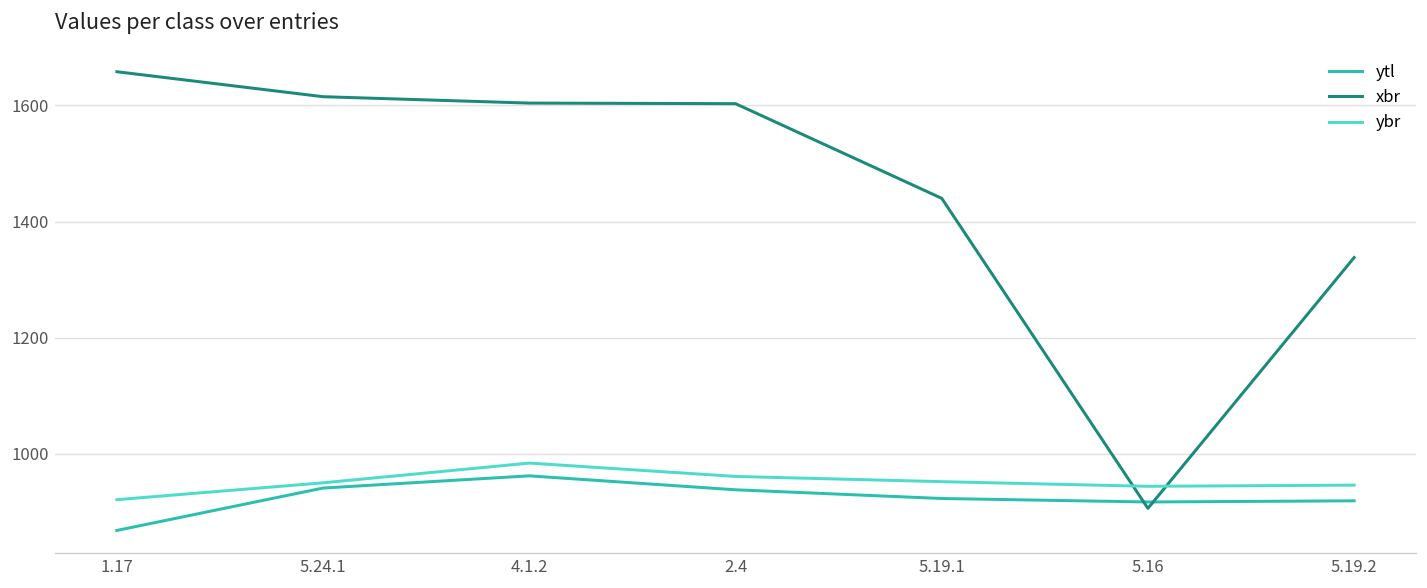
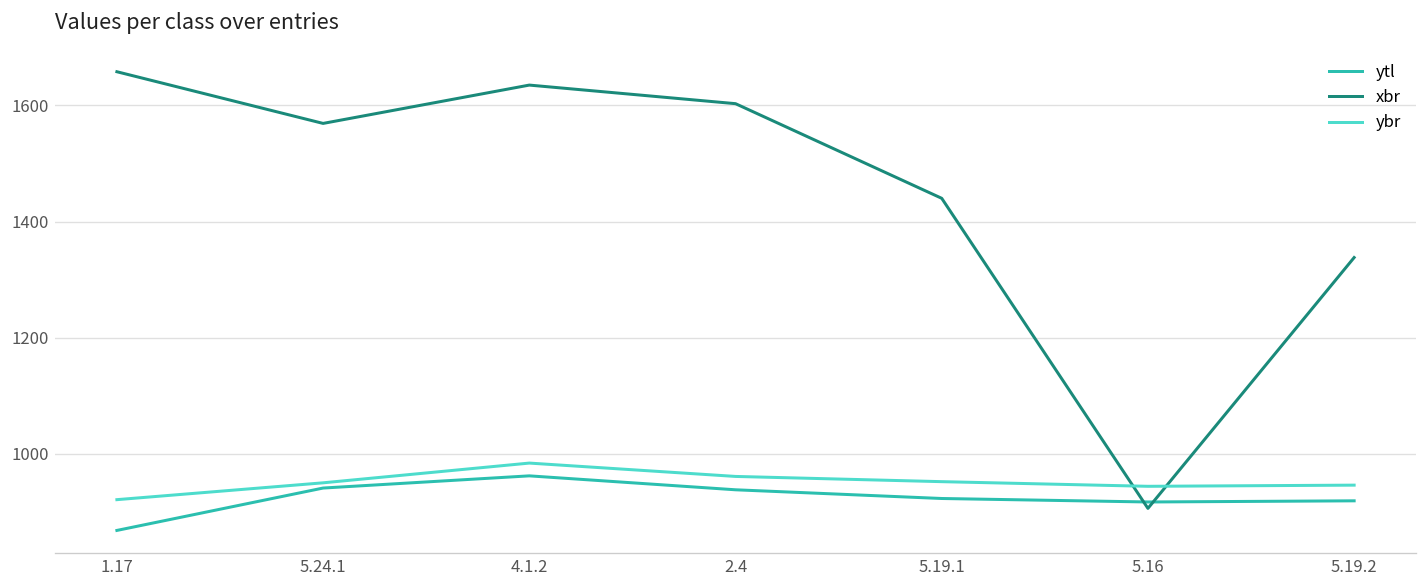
  {
    "xbr": {
      "1.17": 1660,
-     "5.24.1": 1620,
-     "4.1.2": 1600,
+     "5.24.1": 1570,
+     "4.1.2": 1640,
      "2.4": 1600,
      "5.19.1": 1440,
      "5.16": 910,
      "5.19.2": 1340
    }
  }
